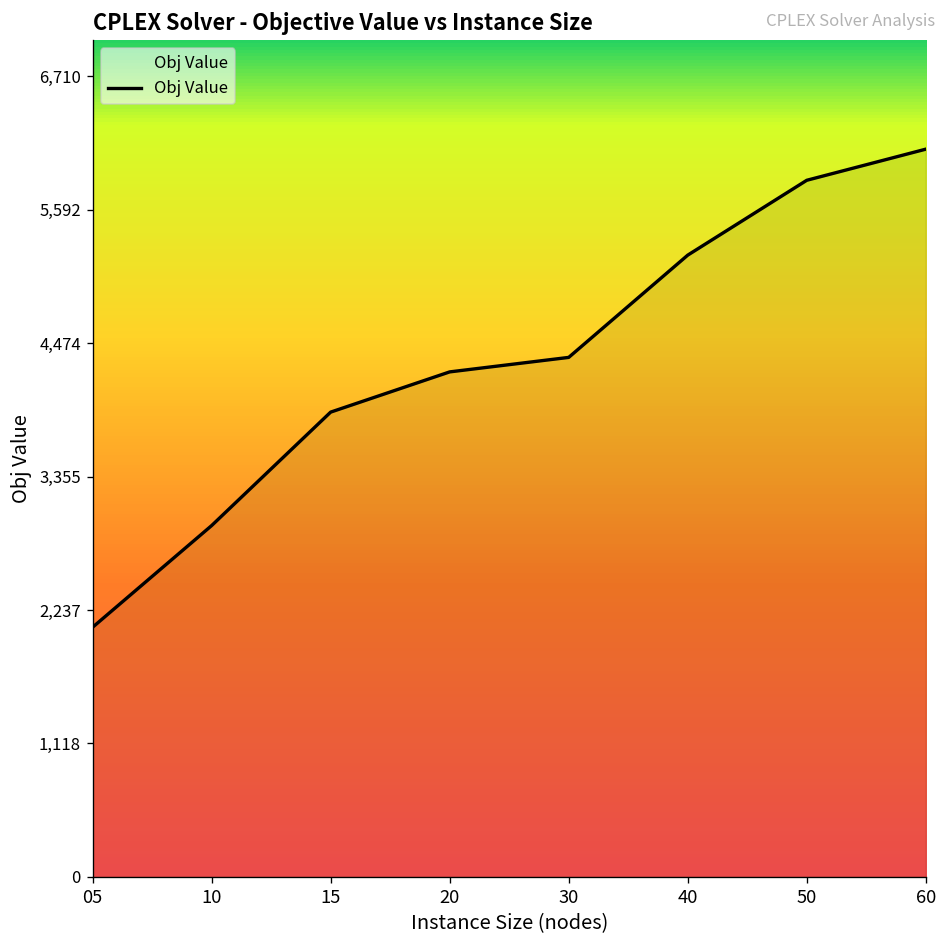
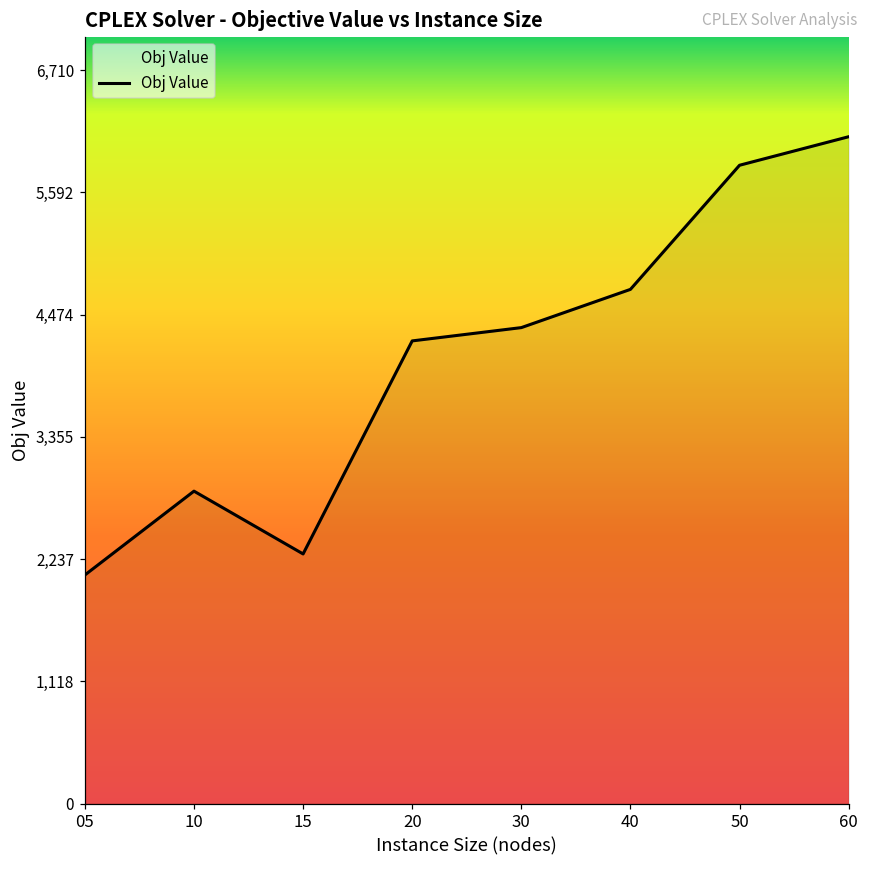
  {
    "05": "2,100",
-   "10": "2,940",
-   "15": "3,900",
+   "10": "2,860",
+   "15": "2,300",
    "20": "4,200",
    "30": "4,400",
-   "40": "5,200",
+   "40": "4,700",
    "50": "5,800",
    "60": "6,100"
  }
